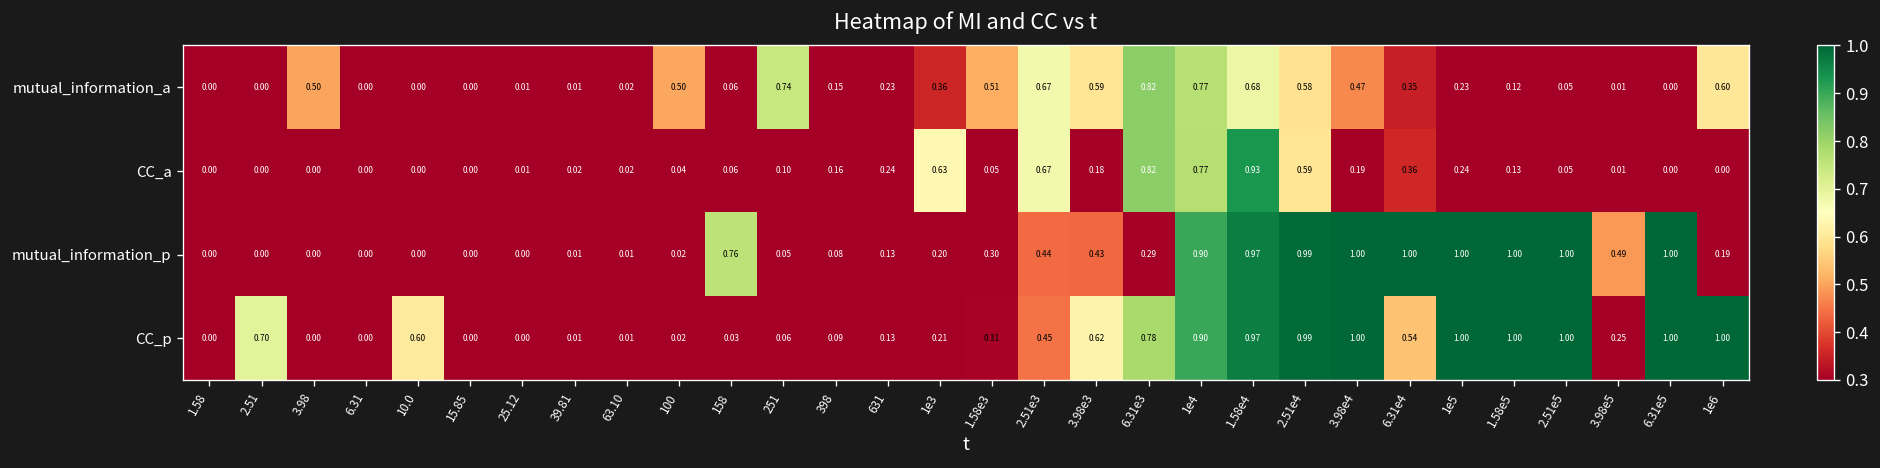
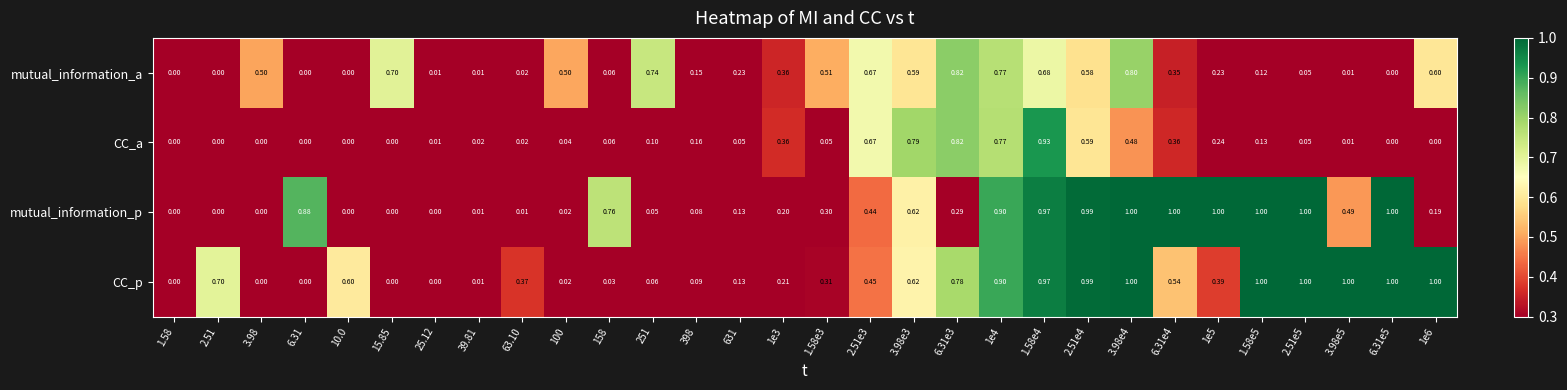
  {
    "mutual_information_a": {
      "1.58": 0.00,
      "2.51": 0.00,
      "3.98": 0.50,
      "6.31": 0.00,
      "10.0": 0.00,
-     "15.85": 0.00,
+     "15.85": 0.70,
      "25.12": 0.01,
      "39.81": 0.01,
      "63.10": 0.02,
      "100": 0.50,
      "158": 0.06,
      "251": 0.74,
      "398": 0.15,
      "631": 0.23,
      "1e3": 0.36,
      "1.58e3": 0.51,
      "2.51e3": 0.67,
      "3.98e3": 0.59,
      "6.31e3": 0.82,
      "1e4": 0.77,
      "1.58e4": 0.68,
      "2.51e4": 0.58,
-     "3.98e4": 0.47,
+     "3.98e4": 0.80,
      "6.31e4": 0.35,
      "1e5": 0.23,
      "1.58e5": 0.12,
      "2.51e5": 0.05,
      "3.98e5": 0.01,
      "6.31e5": 0.00,
      "1e6": 0.60
    },
    "CC_a": {
      "1.58": 0.00,
      "2.51": 0.00,
      "3.98": 0.00,
      "6.31": 0.00,
      "10.0": 0.00,
      "15.85": 0.00,
      "25.12": 0.01,
      "39.81": 0.02,
      "63.10": 0.02,
      "100": 0.04,
      "158": 0.06,
      "251": 0.10,
      "398": 0.16,
-     "631": 0.24,
-     "1e3": 0.63,
+     "631": 0.05,
+     "1e3": 0.36,
      "1.58e3": 0.05,
      "2.51e3": 0.67,
-     "3.98e3": 0.18,
+     "3.98e3": 0.79,
      "6.31e3": 0.82,
      "1e4": 0.77,
      "1.58e4": 0.93,
      "2.51e4": 0.59,
-     "3.98e4": 0.19,
+     "3.98e4": 0.48,
      "6.31e4": 0.36,
      "1e5": 0.24,
      "1.58e5": 0.13,
      "2.51e5": 0.05,
      "3.98e5": 0.01,
      "6.31e5": 0.00,
      "1e6": 0.00
    },
    "mutual_information_p": {
      "1.58": 0.00,
      "2.51": 0.00,
      "3.98": 0.00,
-     "6.31": 0.00,
+     "6.31": 0.88,
      "10.0": 0.00,
      "15.85": 0.00,
      "25.12": 0.00,
      "39.81": 0.01,
      "63.10": 0.01,
      "100": 0.02,
      "158": 0.76,
      "251": 0.05,
      "398": 0.08,
      "631": 0.13,
      "1e3": 0.20,
      "1.58e3": 0.30,
      "2.51e3": 0.44,
-     "3.98e3": 0.43,
+     "3.98e3": 0.62,
      "6.31e3": 0.29,
      "1e4": 0.90,
      "1.58e4": 0.97,
      "2.51e4": 0.99,
      "3.98e4": 1.00,
      "6.31e4": 1.00,
      "1e5": 1.00,
      "1.58e5": 1.00,
      "2.51e5": 1.00,
      "3.98e5": 0.49,
      "6.31e5": 1.00,
      "1e6": 0.19
    },
    "CC_p": {
      "1.58": 0.00,
      "2.51": 0.70,
      "3.98": 0.00,
      "6.31": 0.00,
      "10.0": 0.60,
      "15.85": 0.00,
      "25.12": 0.00,
      "39.81": 0.01,
-     "63.10": 0.01,
+     "63.10": 0.37,
      "100": 0.02,
      "158": 0.03,
      "251": 0.06,
      "398": 0.09,
      "631": 0.13,
      "1e3": 0.21,
      "1.58e3": 0.31,
      "2.51e3": 0.45,
      "3.98e3": 0.62,
      "6.31e3": 0.78,
      "1e4": 0.90,
      "1.58e4": 0.97,
      "2.51e4": 0.99,
      "3.98e4": 1.00,
      "6.31e4": 0.54,
-     "1e5": 1.00,
+     "1e5": 0.39,
      "1.58e5": 1.00,
      "2.51e5": 1.00,
-     "3.98e5": 0.25,
+     "3.98e5": 1.00,
      "6.31e5": 1.00,
      "1e6": 1.00
    }
  }
